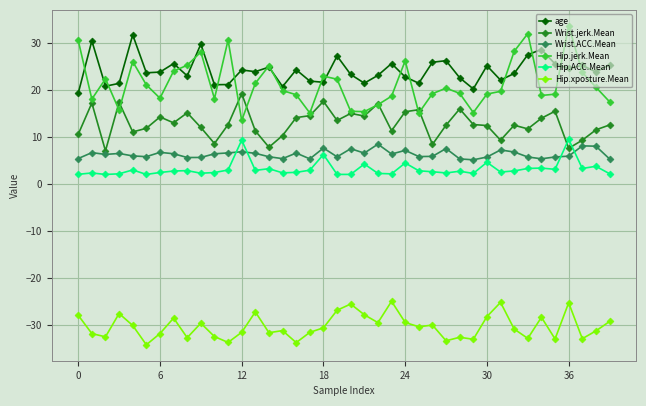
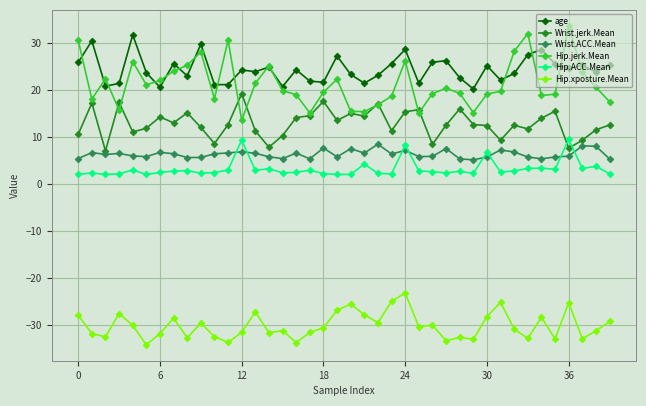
  {
    "age": {
-     "0": 19,
-     "6": 24,
+     "0": 26,
+     "6": 21,
      "12": 24,
      "18": 22,
-     "24": 23,
+     "24": 29,
      "30": 25
    },
    "Hip.jerk.Mean": {
      "0": 31,
-     "6": 18,
+     "6": 22,
      "12": 14,
-     "18": 23,
+     "18": 20,
      "24": 26,
      "30": 19
    },
    "Hip.ACC.Mean": {
      "0": 2,
      "6": 2,
      "12": 9,
-     "18": 6,
-     "24": 5,
-     "30": 5,
+     "18": 2,
+     "24": 8,
+     "30": 7,
      "36": 10
    },
    "Hip.xposture.Mean": {
      "0": -28,
      "6": -32,
      "12": -32,
      "18": -31,
-     "24": -29,
+     "24": -23,
      "30": -28,
      "36": -25
    }
  }
